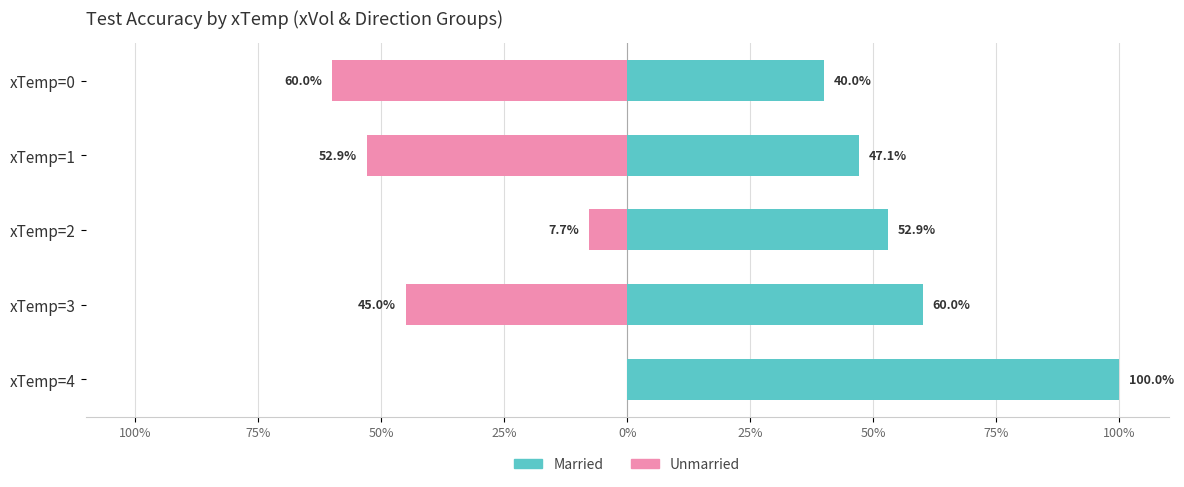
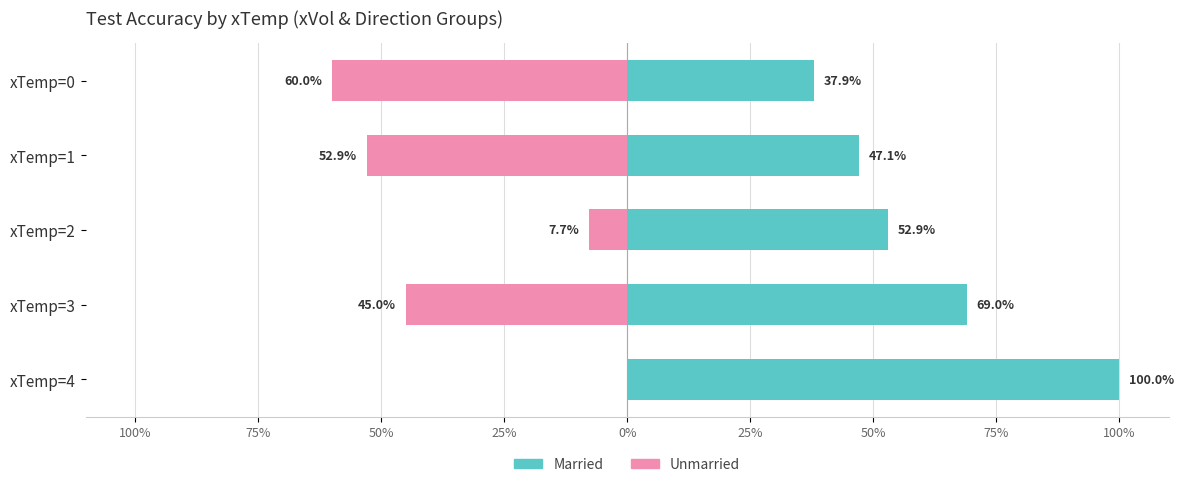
  {
    "Married": {
-     "xTemp=0": "40.0%",
+     "xTemp=0": "37.9%",
      "xTemp=1": "47.1%",
      "xTemp=2": "52.9%",
-     "xTemp=3": "60.0%",
+     "xTemp=3": "69.0%",
      "xTemp=4": "100.0%"
    }
  }
